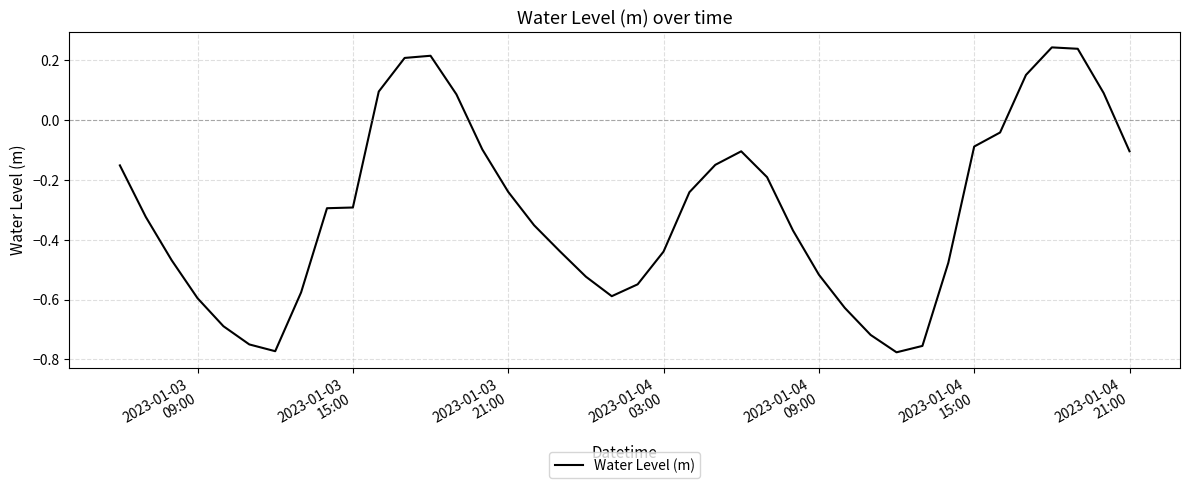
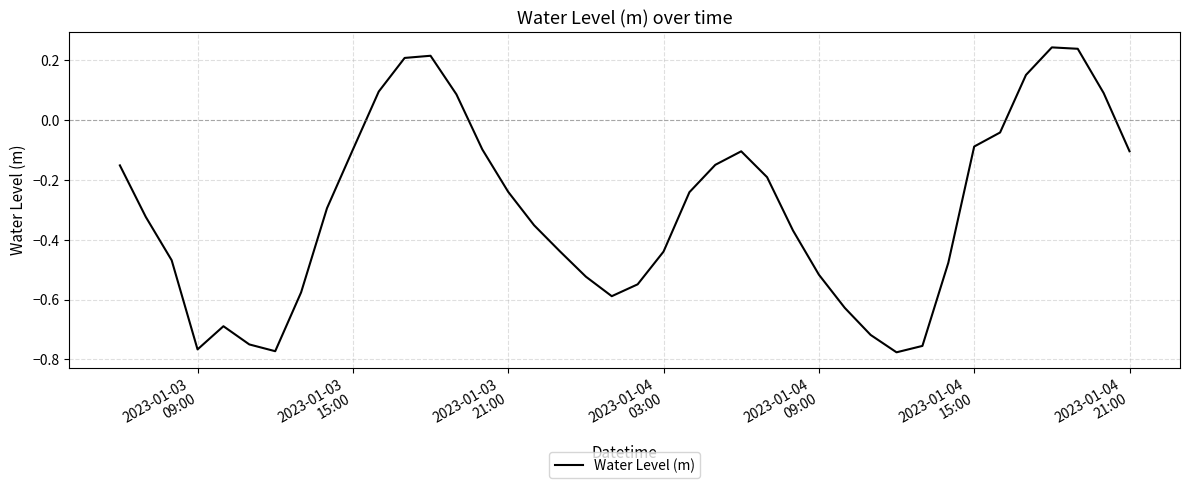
  {
-   "2023-01-03 09:00": -0.60,
-   "2023-01-03 15:00": -0.29,
+   "2023-01-03 09:00": -0.77,
+   "2023-01-03 15:00": -0.10,
    "2023-01-03 21:00": -0.24,
    "2023-01-04 03:00": -0.44,
    "2023-01-04 09:00": -0.52,
    "2023-01-04 15:00": -0.09,
    "2023-01-04 21:00": -0.10
  }
